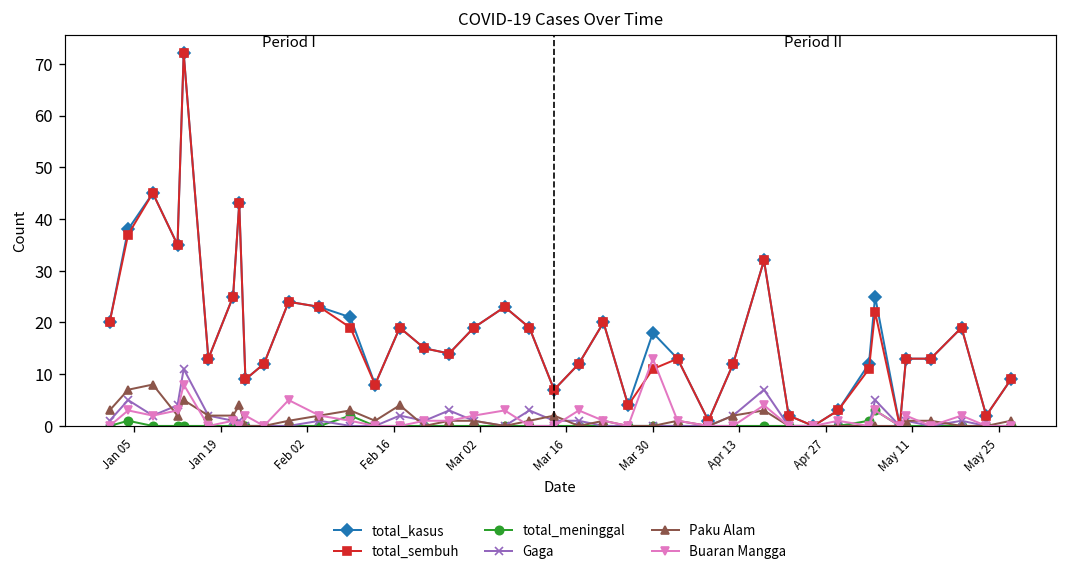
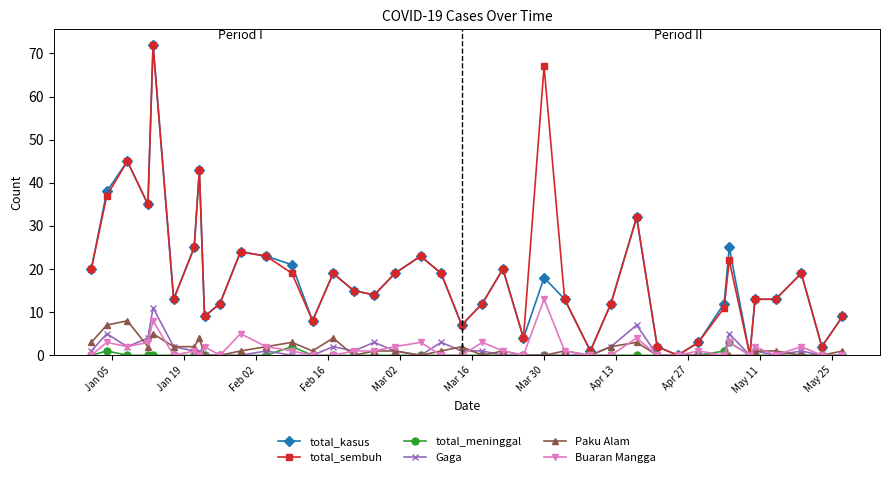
  {
    "total_kasus": {
      "Mar 30": 18
    },
    "total_sembuh": {
-     "Mar 30": 11
+     "Mar 30": 67
    },
    "Buaran Mangga": {
      "Mar 30": 13
    }
  }
